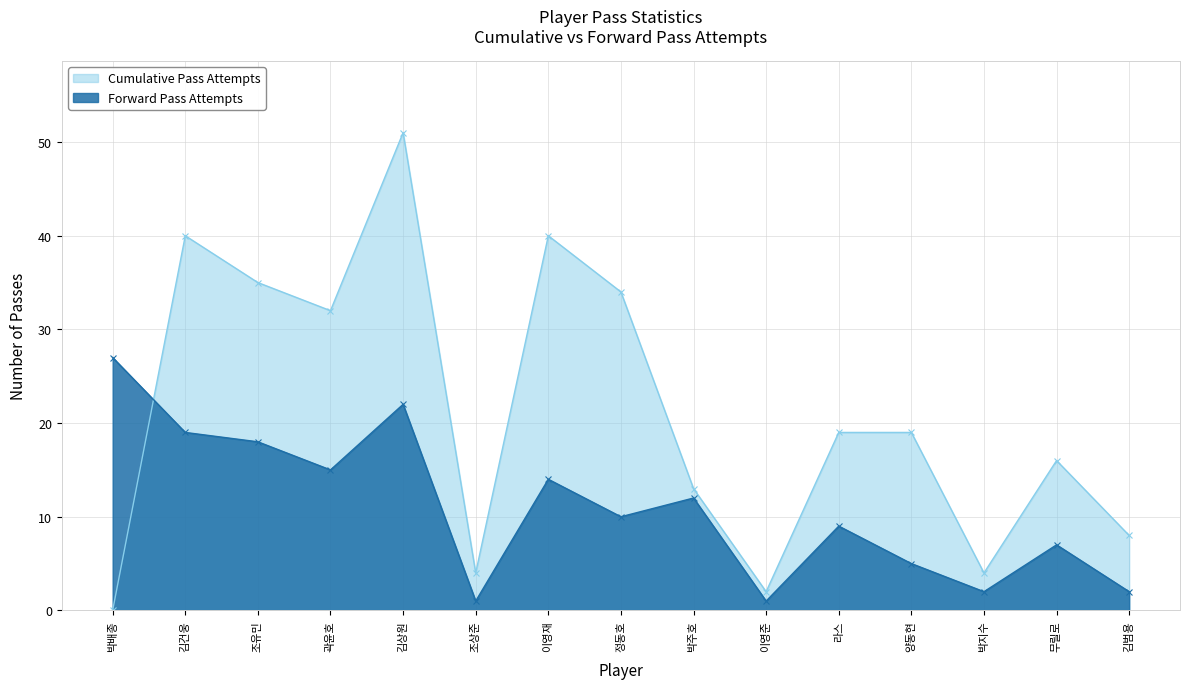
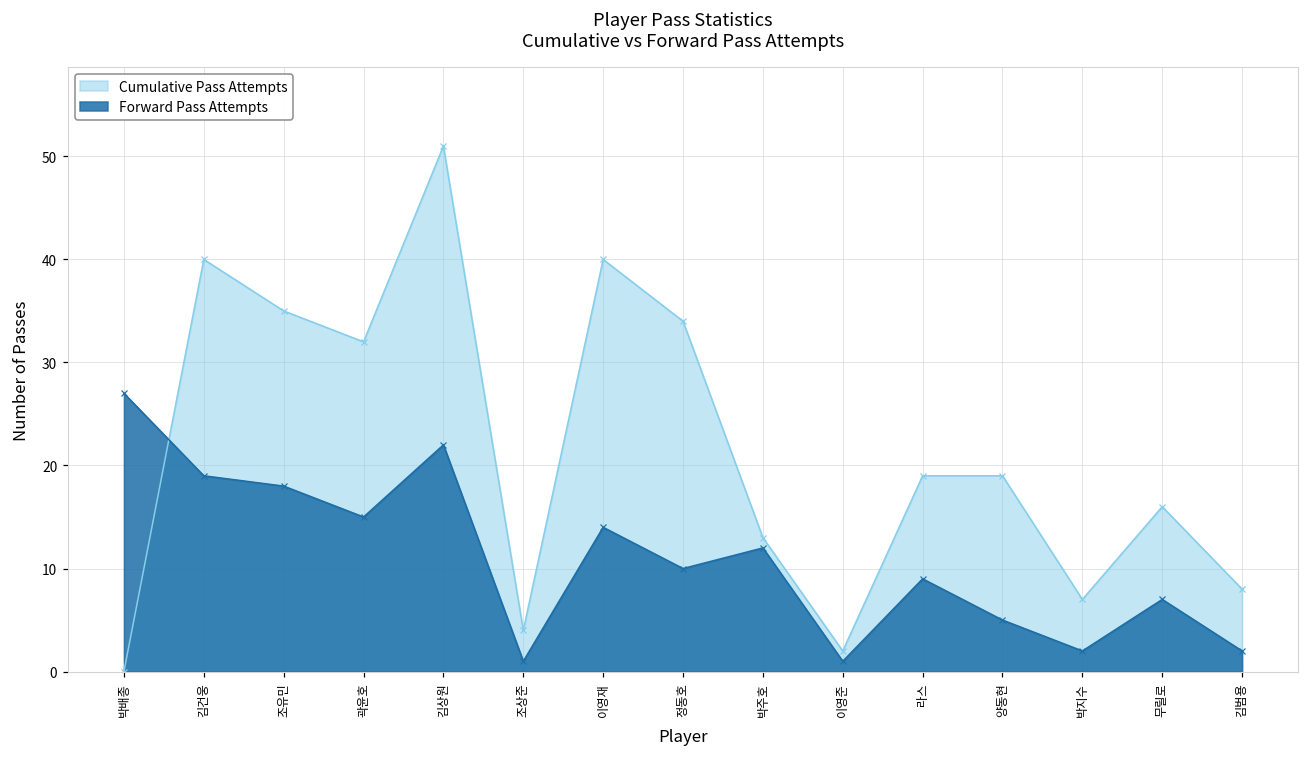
  {
    "Cumulative Pass Attempts": {
      "박배종": 0,
      "김건웅": 40,
      "조유민": 35,
      "곽윤호": 32,
      "김상원": 51,
      "조상준": 4,
      "이영재": 40,
      "정동호": 34,
      "박주호": 13,
      "이영준": 2,
      "라스": 19,
      "양동현": 19,
-     "박지수": 4,
+     "박지수": 7,
      "무릴로": 16,
      "김범용": 8
    },
    "Forward Pass Attempts": {
      "박배종": 27,
      "김건웅": 19,
      "조유민": 18,
      "곽윤호": 15,
      "김상원": 22,
      "조상준": 1,
      "이영재": 14,
      "정동호": 10,
      "박주호": 12,
      "이영준": 1,
      "라스": 9,
      "양동현": 5,
      "박지수": 2,
      "무릴로": 7,
      "김범용": 2
    }
  }
